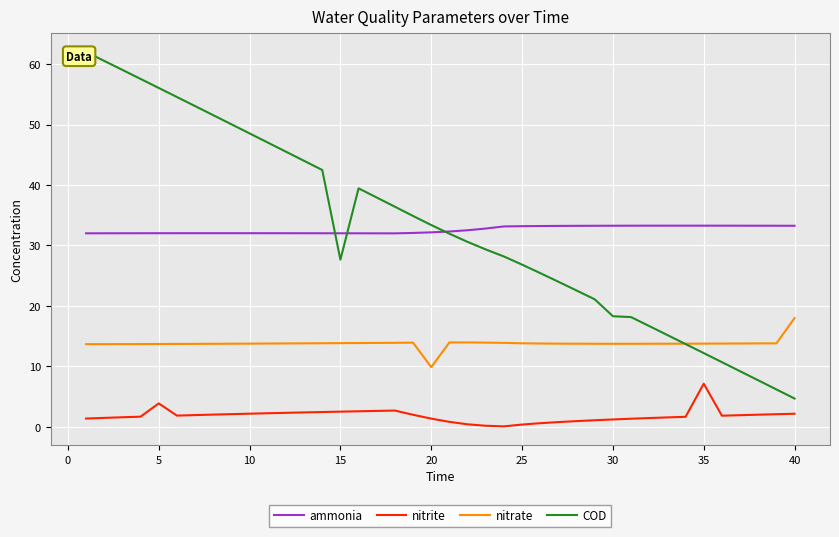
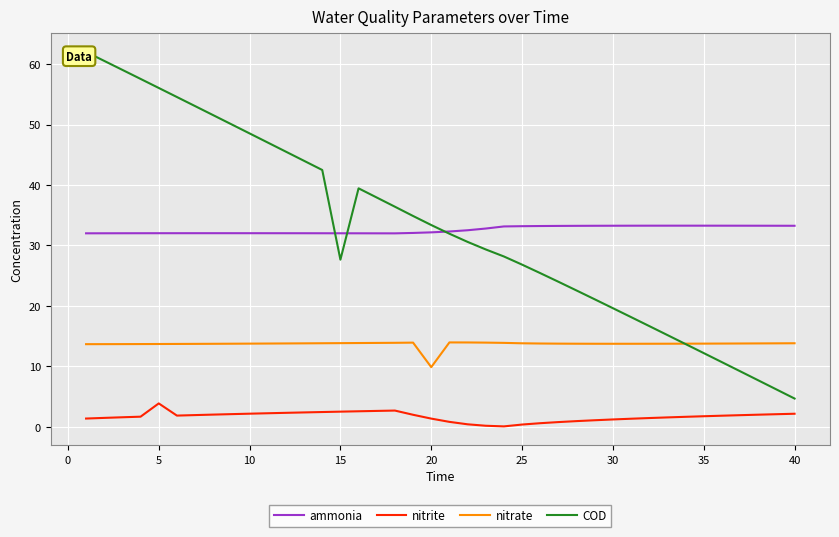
  {
    "ammonia": {
      "5": 32,
      "10": 32,
      "15": 32,
      "20": 32,
      "25": 33,
      "30": 33,
      "35": 33,
      "40": 33
    },
    "nitrite": {
      "5": 4,
      "10": 2,
      "15": 3,
      "20": 1,
      "25": 0,
      "30": 1,
-     "35": 7,
+     "35": 2,
      "40": 2
    },
    "nitrate": {
      "5": 14,
      "10": 14,
      "15": 14,
      "20": 10,
      "25": 14,
      "30": 14,
      "35": 14,
-     "40": 18
+     "40": 14
    },
    "COD": {
      "5": 56,
      "10": 49,
      "15": 28,
      "20": 33,
      "25": 27,
-     "30": 18,
+     "30": 20,
      "35": 12,
      "40": 5
    }
  }
